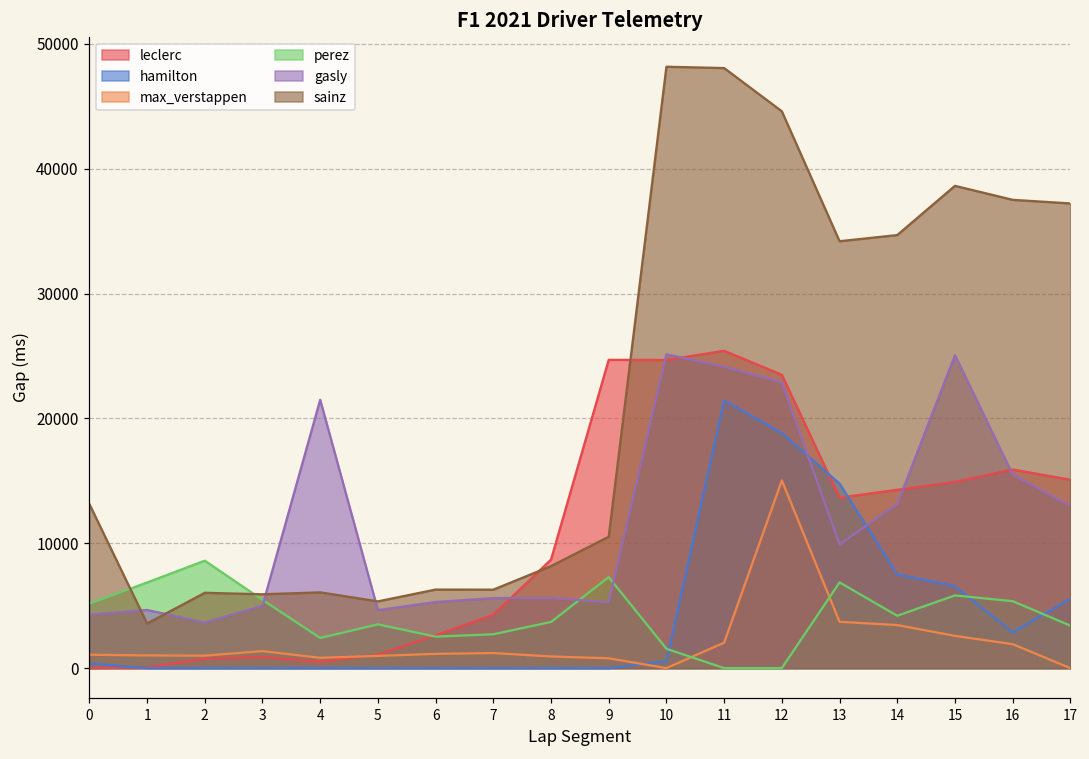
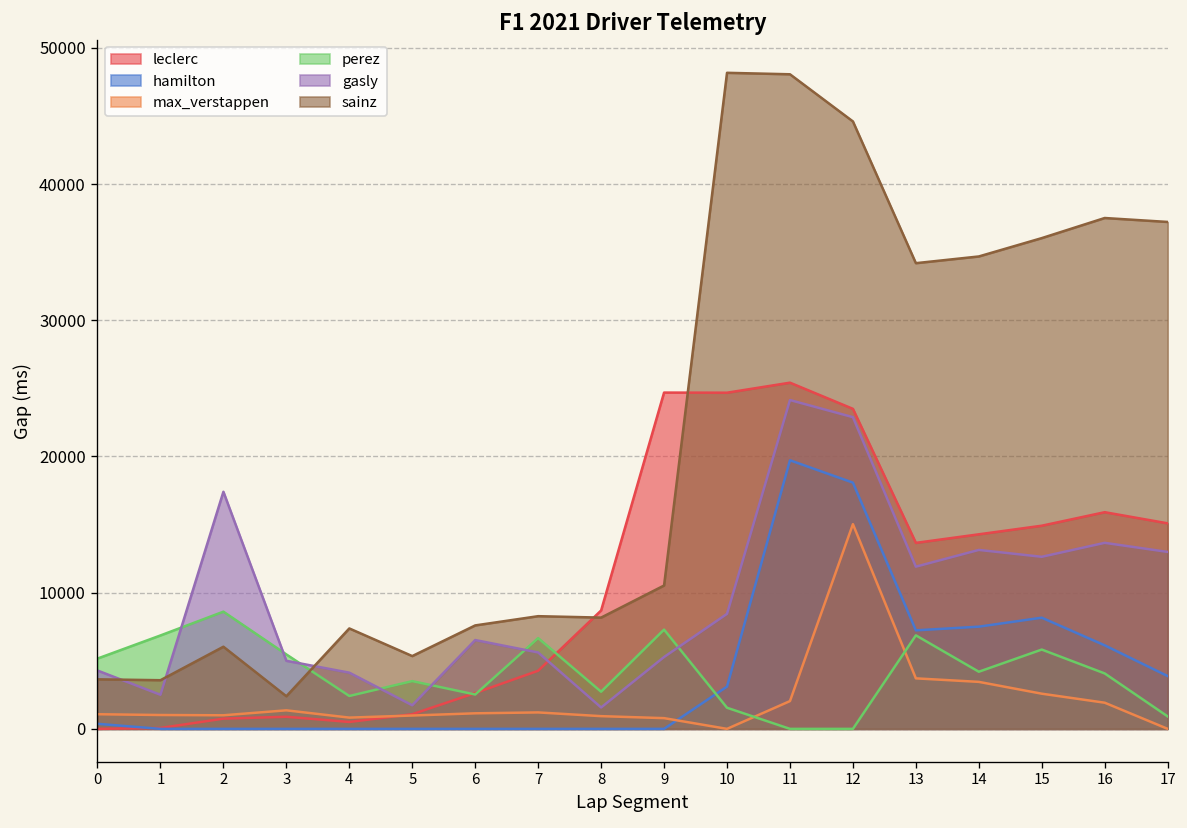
  {
    "hamilton": {
      "0": 400,
      "2": 0,
      "3": 0,
      "4": 0,
      "5": 0,
      "6": 0,
      "7": 0,
      "8": 0,
      "9": 0,
-     "10": 600,
-     "11": 21400,
-     "12": 18800,
-     "13": 14800,
+     "10": 3100,
+     "11": 19700,
+     "12": 18100,
+     "13": 7200,
      "14": 7500,
-     "15": 6600,
-     "16": 2900,
-     "17": 5600
+     "15": 8200,
+     "16": 6100,
+     "17": 3900
    },
    "perez": {
      "0": 5200,
      "1": 6900,
      "2": 8600,
      "3": 5500,
      "4": 2400,
      "5": 3500,
-     "7": 2700,
-     "8": 3700,
+     "7": 6700,
+     "8": 2700,
      "9": 7300,
      "10": 1600,
      "11": 0,
      "12": 0,
      "13": 6900,
      "14": 4200,
      "15": 5800,
-     "16": 5400,
-     "17": 3400
+     "16": 4100,
+     "17": 900
    },
    "gasly": {
      "0": 4300,
-     "1": 4700,
-     "2": 3600,
+     "1": 2500,
+     "2": 17400,
      "3": 5000,
-     "4": 21500,
-     "5": 4600,
-     "6": 5300,
+     "4": 4100,
+     "5": 1700,
+     "6": 6500,
      "7": 5600,
-     "8": 5600,
+     "8": 1600,
      "9": 5300,
-     "10": 25100,
+     "10": 8400,
      "11": 24100,
      "12": 22900,
-     "13": 9900,
+     "13": 11900,
      "14": 13100,
-     "15": 25100,
-     "16": 15500,
+     "15": 12600,
+     "16": 13700,
      "17": 13000
    },
    "sainz": {
-     "0": 13100,
+     "0": 3600,
      "1": 3600,
      "2": 6000,
-     "3": 5900,
-     "4": 6100,
+     "3": 2400,
+     "4": 7400,
      "5": 5300,
-     "6": 6300,
-     "7": 6300,
+     "6": 7600,
+     "7": 8300,
      "8": 8200,
      "9": 10500,
      "10": 48200,
      "11": 48100,
      "12": 44600,
      "13": 34200,
      "14": 34700,
-     "15": 38600,
+     "15": 36000,
      "16": 37500,
      "17": 37200
    }
  }
